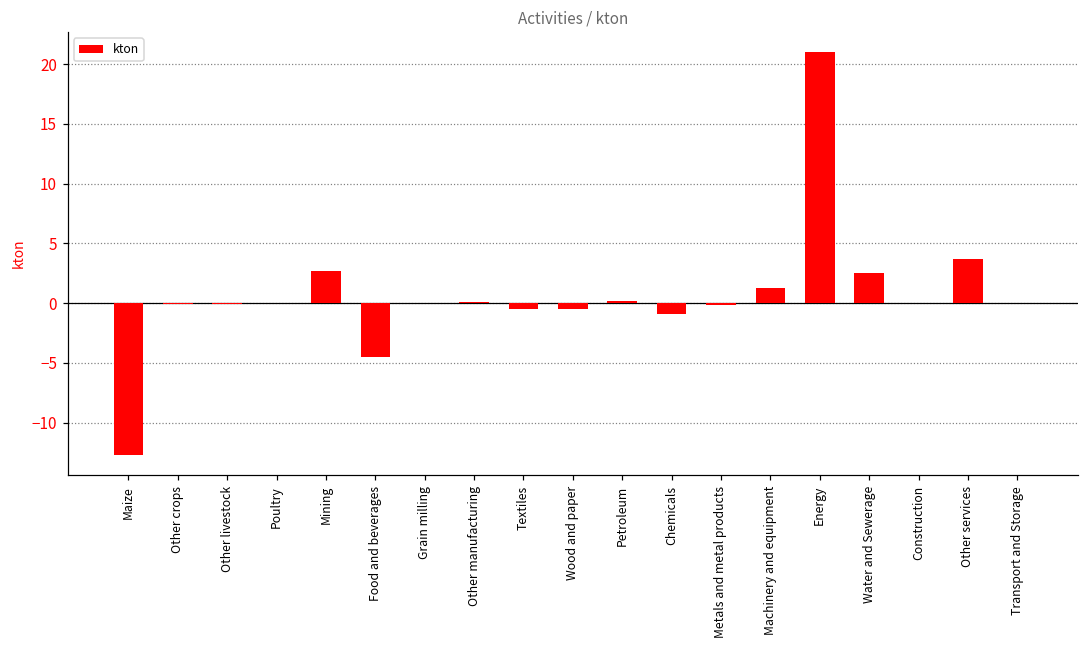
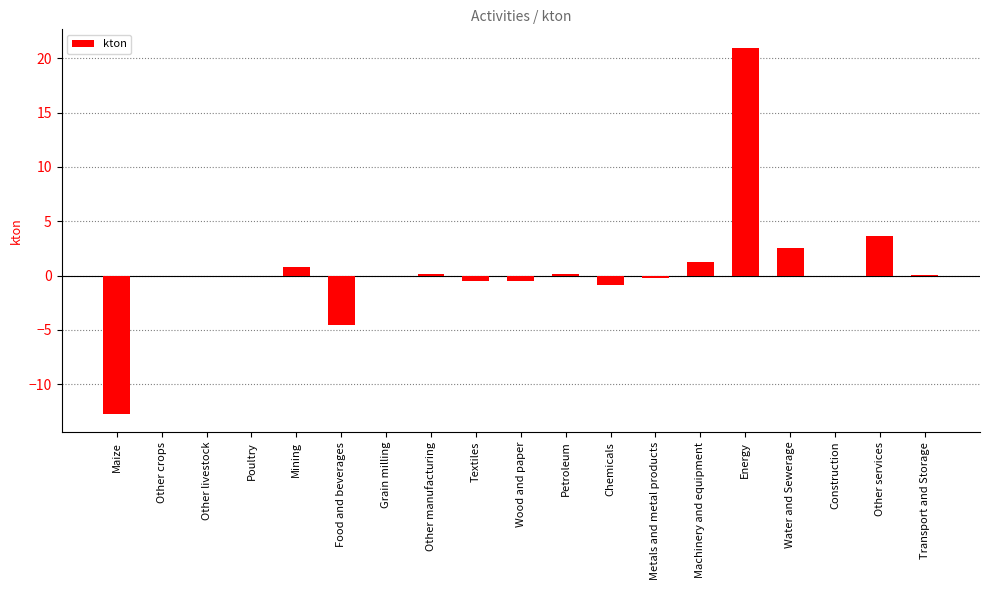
  {
    "Maize": -12.7,
-   "Mining": 2.7,
+   "Mining": 0.8,
    "Food and beverages": -4.5,
    "Textiles": -0.5,
    "Wood and paper": -0.5,
    "Chemicals": -0.9,
    "Machinery and equipment": 1.3,
    "Energy": 21.0,
    "Water and Sewerage": 2.6,
    "Other services": 3.7
  }
